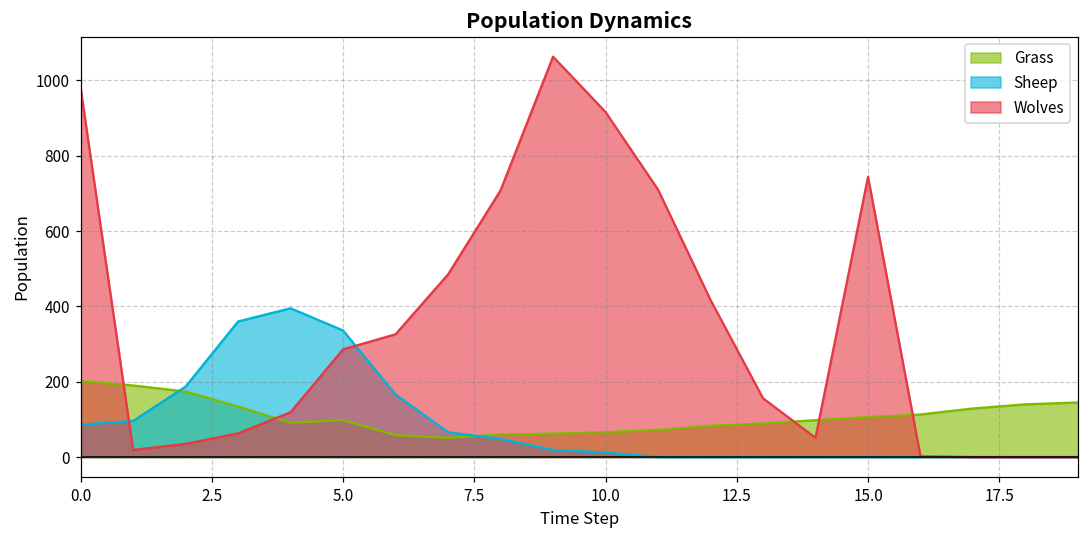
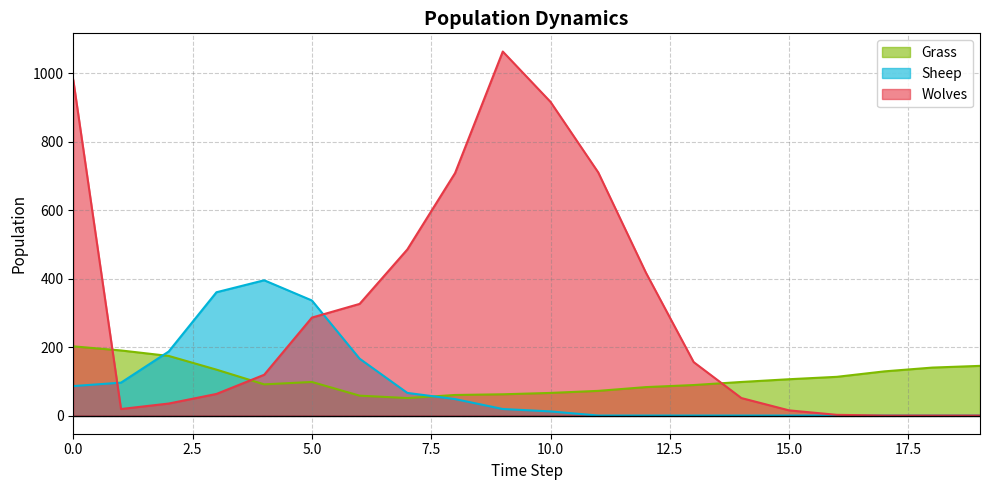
  {
    "Grass": {
      "0.0": 200,
      "5.0": 100,
      "10.0": 70,
      "15.0": 110
    },
    "Sheep": {
      "0.0": 90,
      "5.0": 340,
      "10.0": 10,
      "15.0": 0
    },
    "Wolves": {
      "0.0": 980,
      "5.0": 290,
      "10.0": 920,
-     "15.0": 740
+     "15.0": 20
    }
  }
